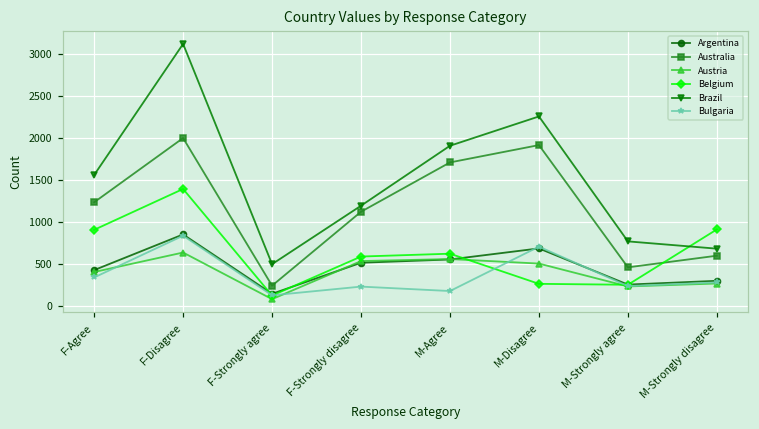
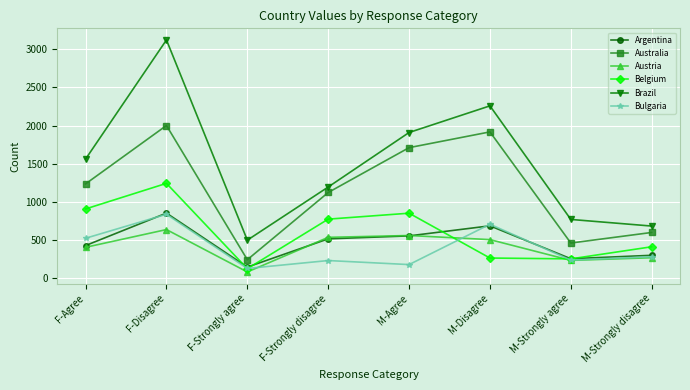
  {
    "Austria": {
      "F-Disagree": 600,
      "F-Strongly agree": 100,
      "M-Disagree": 500
    },
    "Belgium": {
      "F-Agree": 900,
-     "F-Disagree": 1400,
-     "F-Strongly disagree": 600,
-     "M-Agree": 600,
+     "F-Disagree": 1200,
+     "F-Strongly disagree": 800,
+     "M-Agree": 800,
      "M-Disagree": 300,
-     "M-Strongly disagree": 900
+     "M-Strongly disagree": 400
    },
    "Bulgaria": {
-     "F-Agree": 300,
+     "F-Agree": 500,
      "F-Strongly disagree": 200,
      "M-Agree": 200
    }
  }
